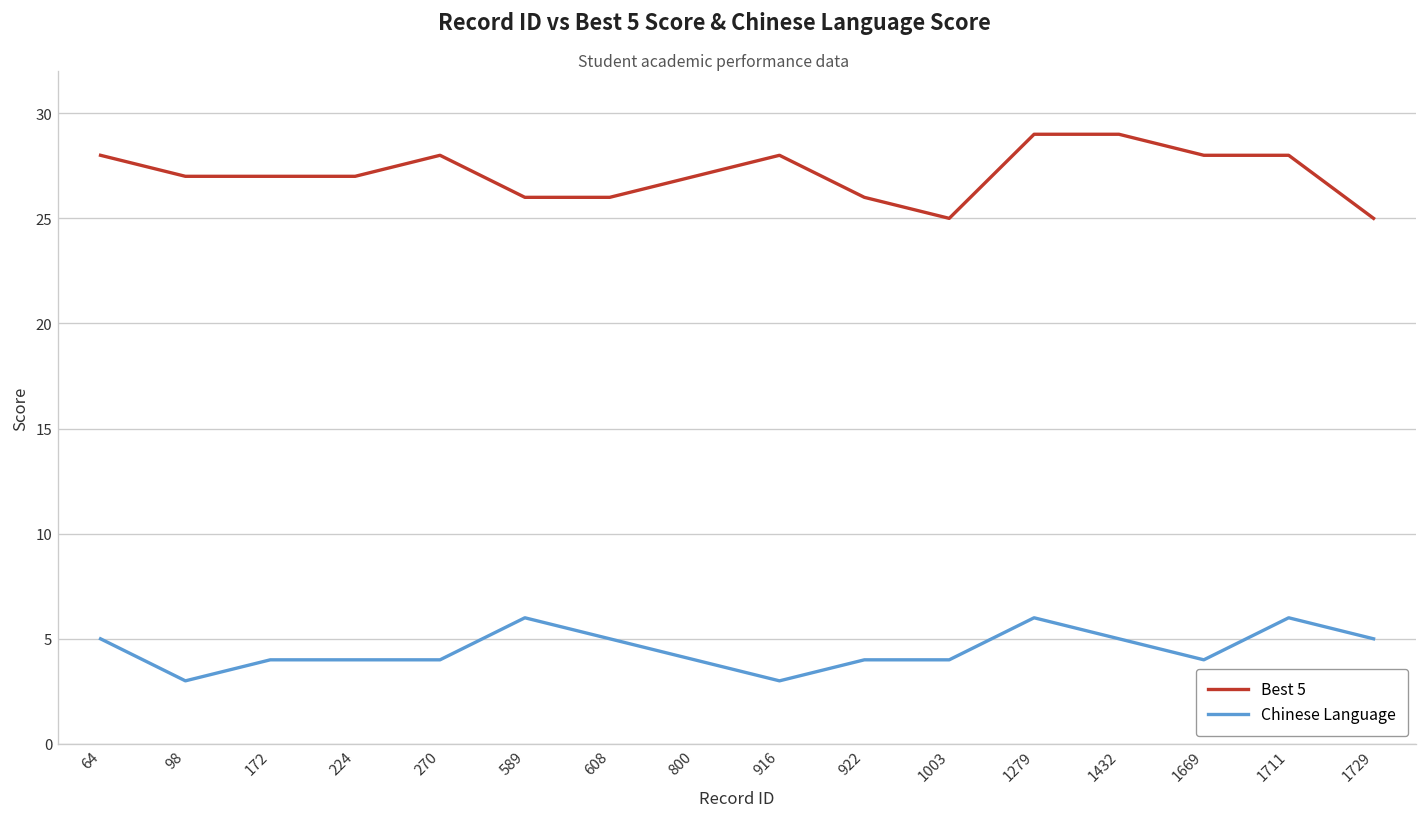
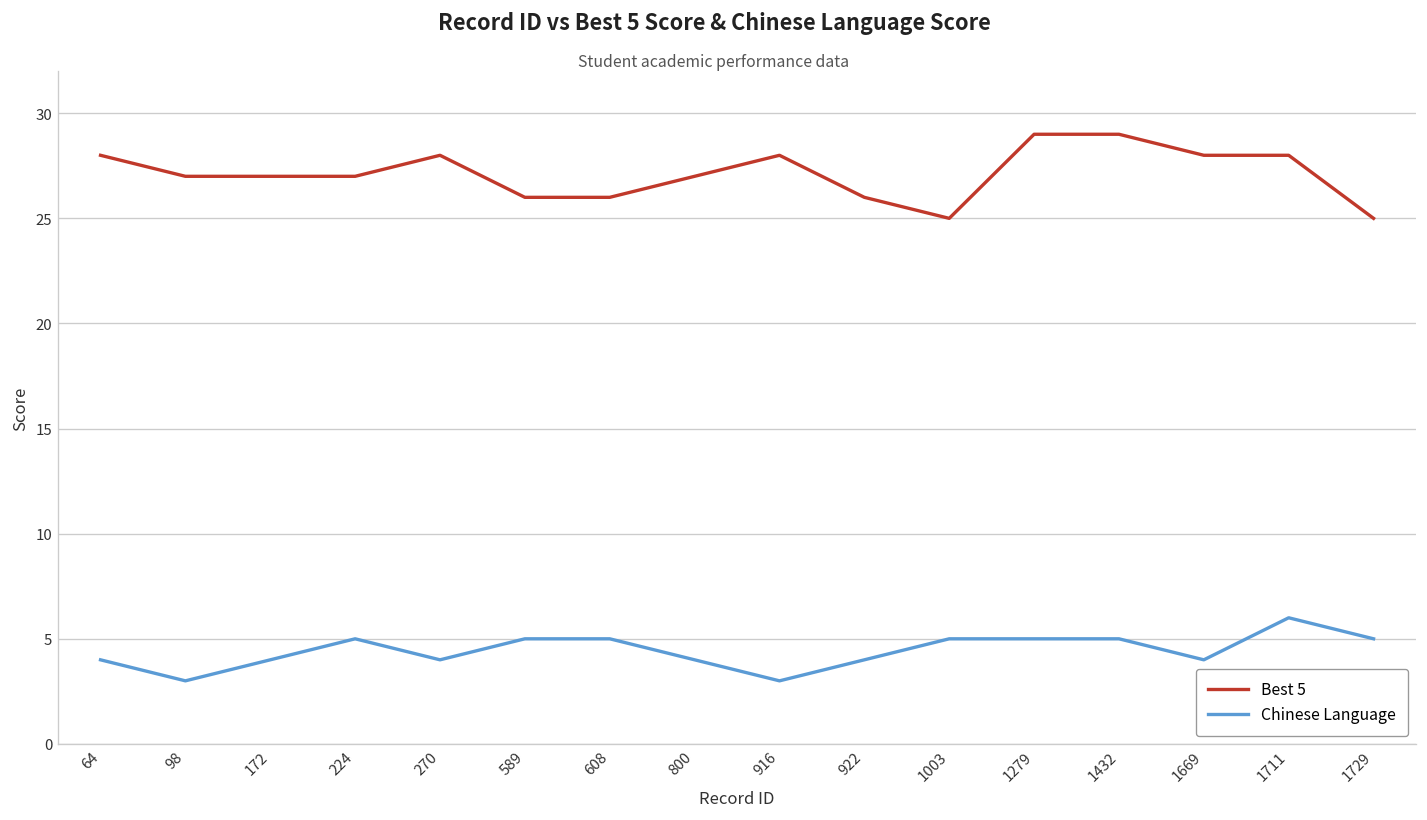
  {
    "Best 5": {
      "64": 28,
      "98": 27,
      "172": 27,
      "224": 27,
      "270": 28,
      "589": 26,
      "608": 26,
      "800": 27,
      "916": 28,
      "922": 26,
      "1003": 25,
      "1279": 29,
      "1432": 29,
      "1669": 28,
      "1711": 28,
      "1729": 25
    },
    "Chinese Language": {
-     "64": 5,
+     "64": 4,
      "98": 3,
      "172": 4,
-     "224": 4,
+     "224": 5,
      "270": 4,
-     "589": 6,
+     "589": 5,
      "608": 5,
      "800": 4,
      "916": 3,
      "922": 4,
-     "1003": 4,
-     "1279": 6,
+     "1003": 5,
+     "1279": 5,
      "1432": 5,
      "1669": 4,
      "1711": 6,
      "1729": 5
    }
  }
